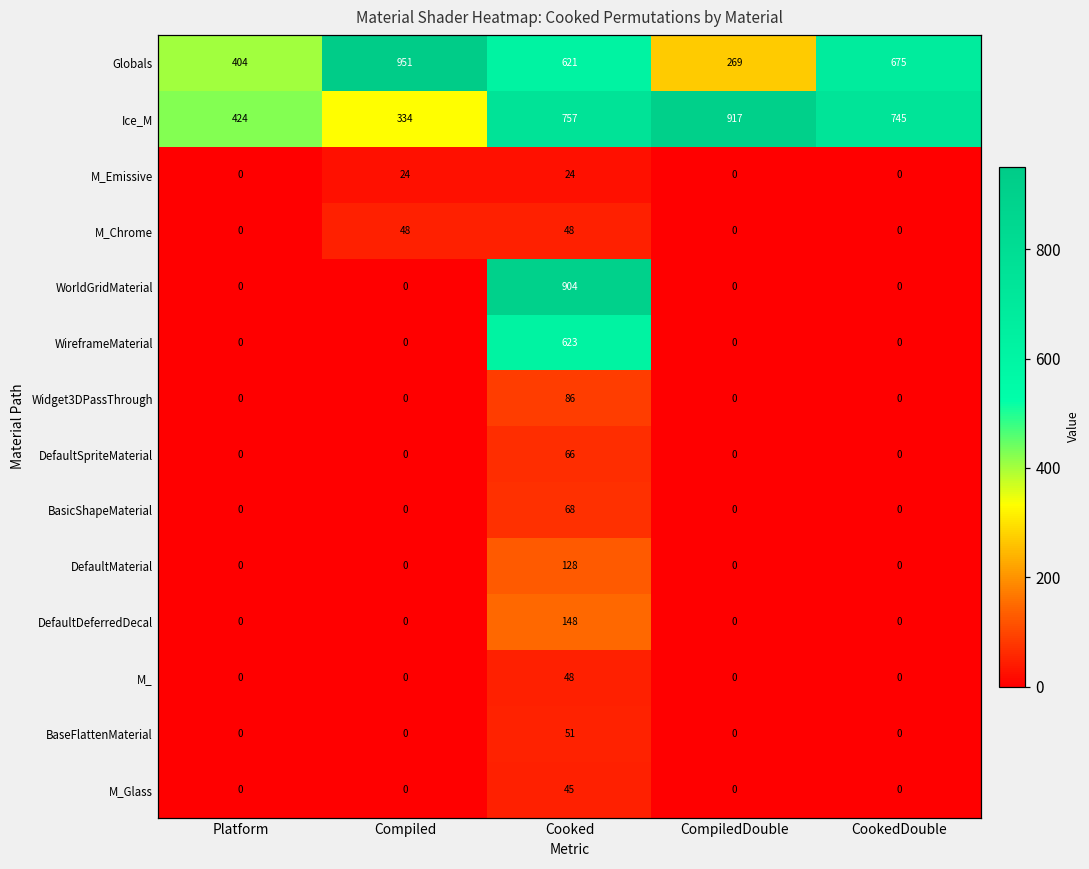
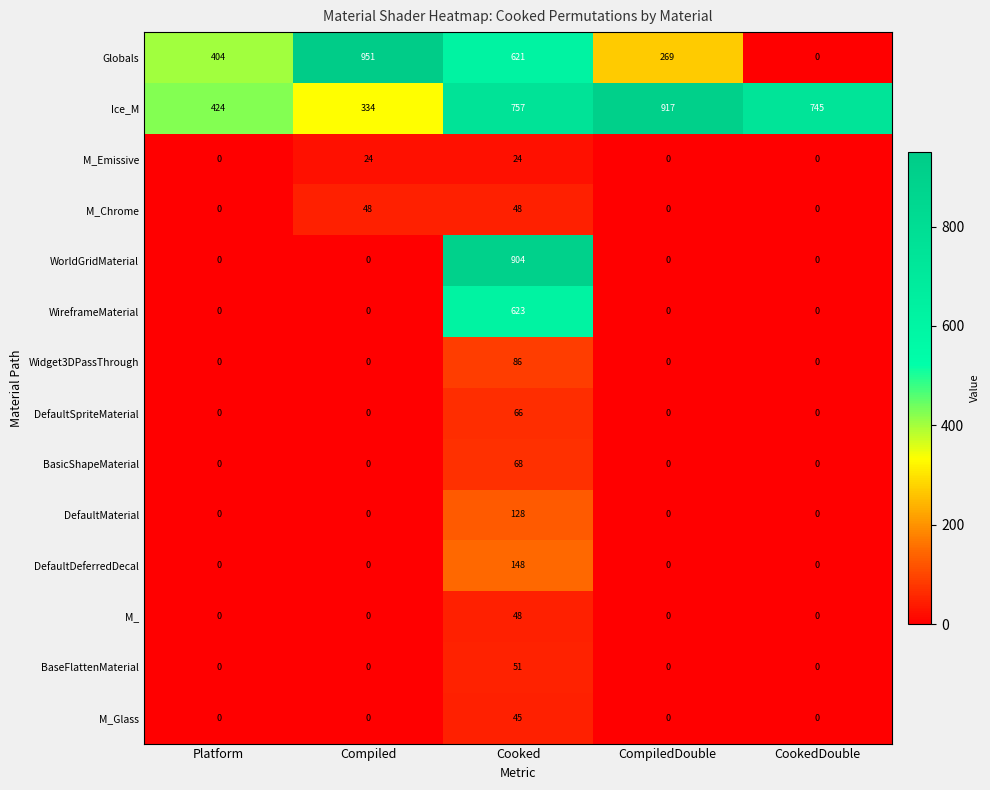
  {
    "Globals": {
      "Platform": 404,
      "Compiled": 951,
      "Cooked": 621,
      "CompiledDouble": 269,
-     "CookedDouble": 675
+     "CookedDouble": 0
    },
    "Ice_M": {
      "Platform": 424,
      "Compiled": 334,
      "Cooked": 757,
      "CompiledDouble": 917,
      "CookedDouble": 745
    },
    "M_Emissive": {
      "Platform": 0,
      "Compiled": 24,
      "Cooked": 24,
      "CompiledDouble": 0,
      "CookedDouble": 0
    },
    "M_Chrome": {
      "Platform": 0,
      "Compiled": 48,
      "Cooked": 48,
      "CompiledDouble": 0,
      "CookedDouble": 0
    },
    "WorldGridMaterial": {
      "Platform": 0,
      "Compiled": 0,
      "Cooked": 904,
      "CompiledDouble": 0,
      "CookedDouble": 0
    },
    "WireframeMaterial": {
      "Platform": 0,
      "Compiled": 0,
      "Cooked": 623,
      "CompiledDouble": 0,
      "CookedDouble": 0
    },
    "Widget3DPassThrough": {
      "Platform": 0,
      "Compiled": 0,
      "Cooked": 86,
      "CompiledDouble": 0,
      "CookedDouble": 0
    },
    "DefaultSpriteMaterial": {
      "Platform": 0,
      "Compiled": 0,
      "Cooked": 66,
      "CompiledDouble": 0,
      "CookedDouble": 0
    },
    "BasicShapeMaterial": {
      "Platform": 0,
      "Compiled": 0,
      "Cooked": 68,
      "CompiledDouble": 0,
      "CookedDouble": 0
    },
    "DefaultMaterial": {
      "Platform": 0,
      "Compiled": 0,
      "Cooked": 128,
      "CompiledDouble": 0,
      "CookedDouble": 0
    },
    "DefaultDeferredDecal": {
      "Platform": 0,
      "Compiled": 0,
      "Cooked": 148,
      "CompiledDouble": 0,
      "CookedDouble": 0
    },
    "M_": {
      "Platform": 0,
      "Compiled": 0,
      "Cooked": 48,
      "CompiledDouble": 0,
      "CookedDouble": 0
    },
    "BaseFlattenMaterial": {
      "Platform": 0,
      "Compiled": 0,
      "Cooked": 51,
      "CompiledDouble": 0,
      "CookedDouble": 0
    },
    "M_Glass": {
      "Platform": 0,
      "Compiled": 0,
      "Cooked": 45,
      "CompiledDouble": 0,
      "CookedDouble": 0
    }
  }
